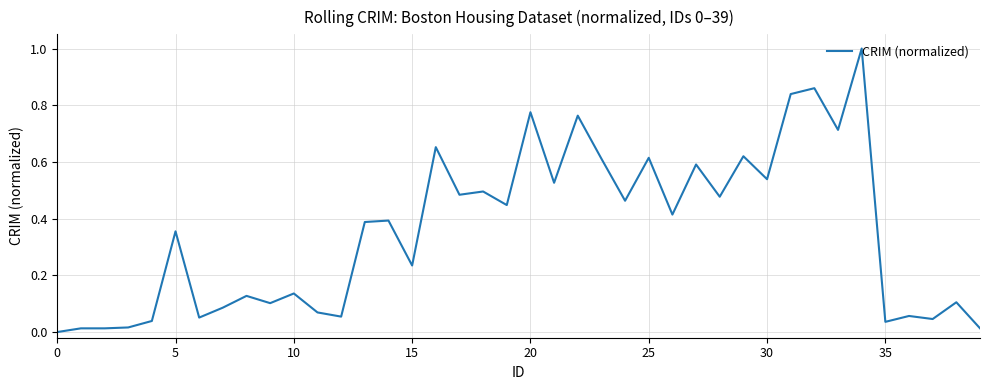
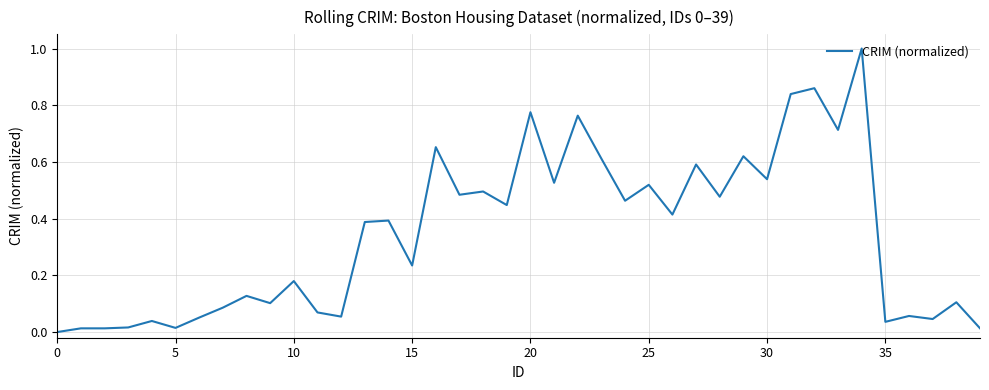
  {
    "0": 0.00,
-   "5": 0.36,
-   "10": 0.14,
+   "5": 0.01,
+   "10": 0.18,
    "15": 0.23,
    "20": 0.78,
-   "25": 0.61,
+   "25": 0.52,
    "30": 0.54,
    "35": 0.04
  }
